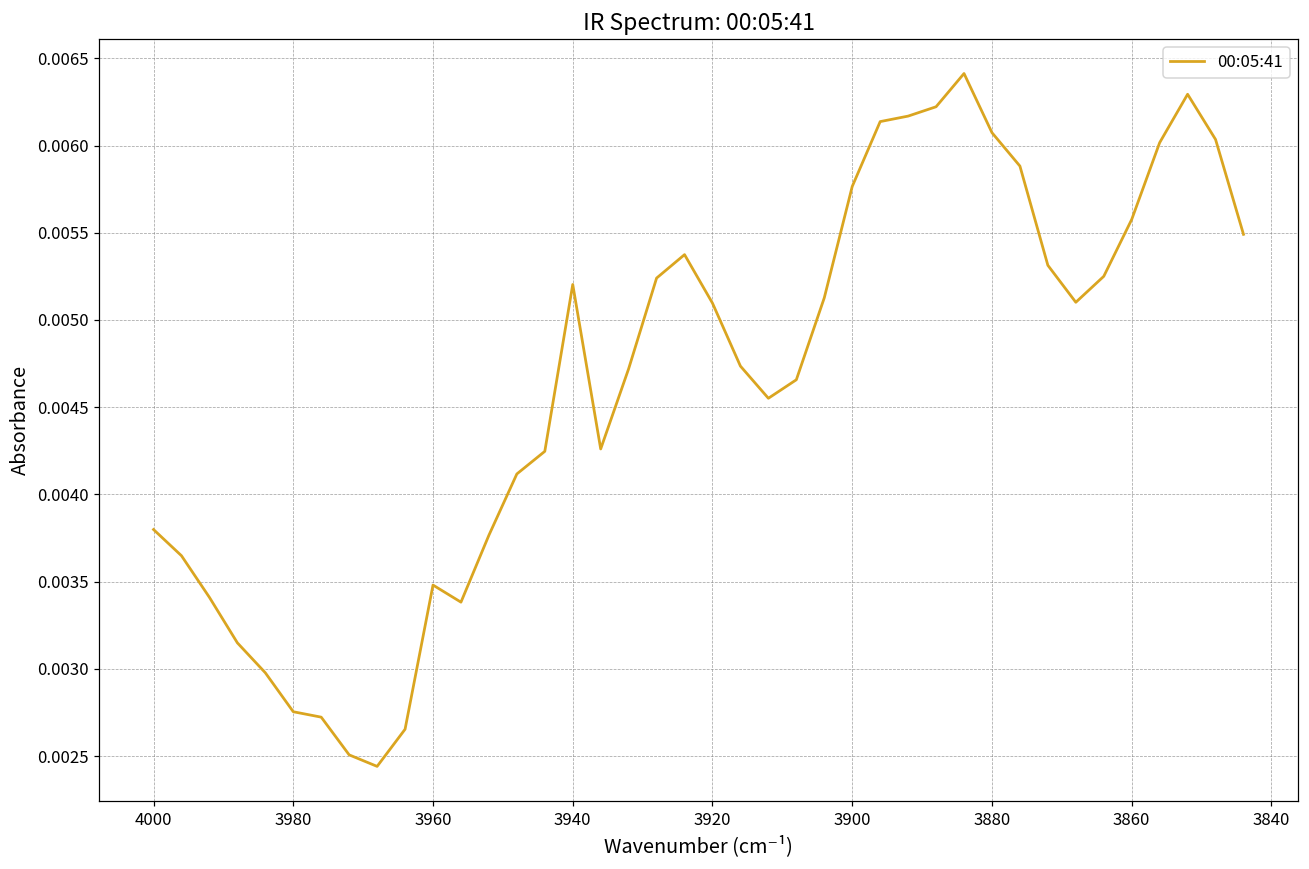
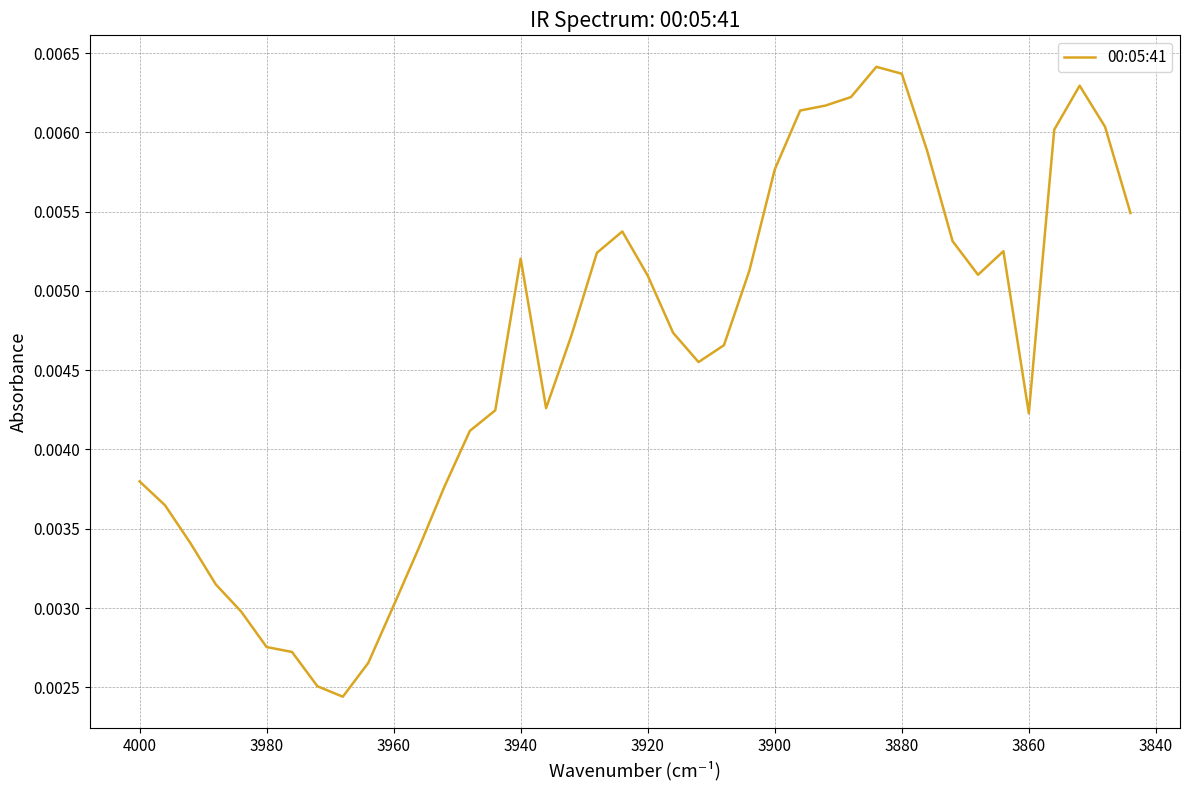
  {
    "4000": 0.00380,
    "3980": 0.00275,
-   "3960": 0.00348,
+   "3960": 0.00302,
    "3940": 0.00520,
    "3920": 0.00510,
    "3900": 0.00577,
-   "3880": 0.00607,
-   "3860": 0.00558
+   "3880": 0.00637,
+   "3860": 0.00423
  }
